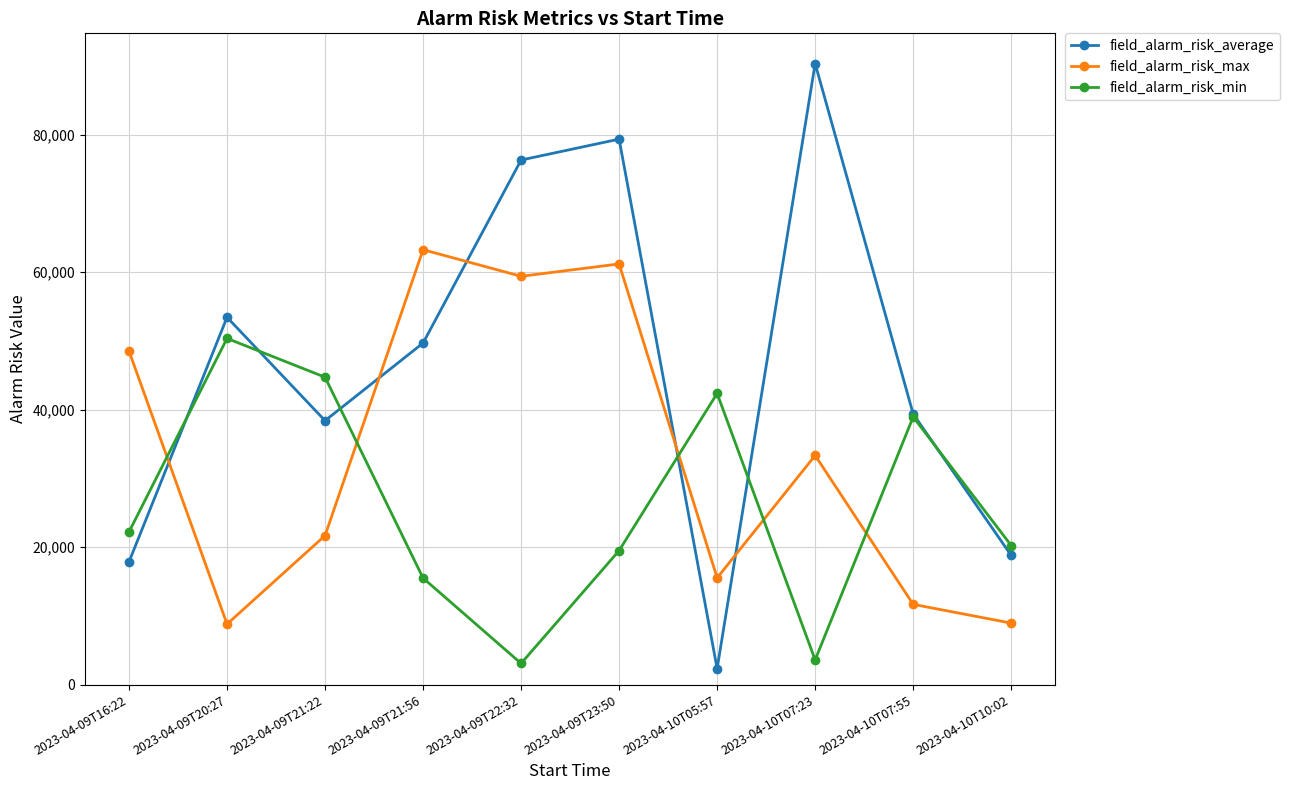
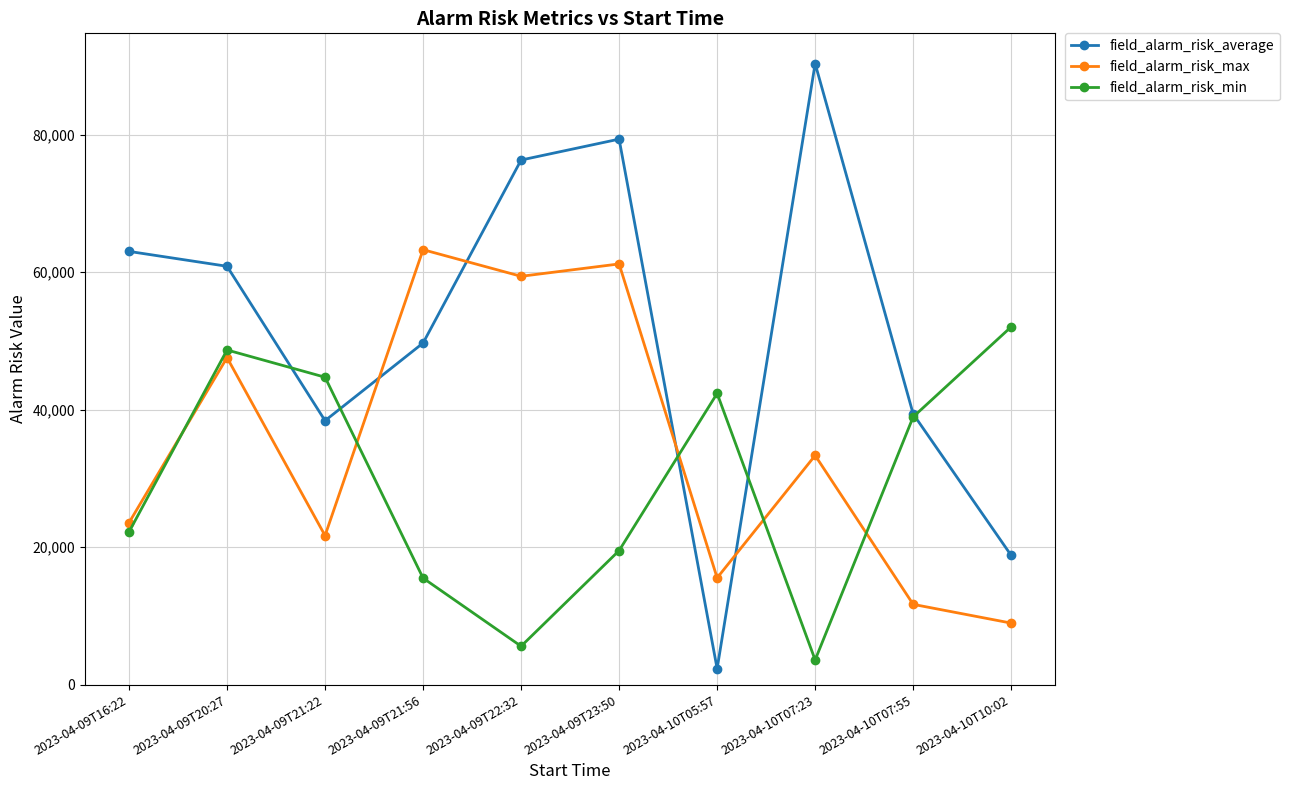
  {
    "field_alarm_risk_average": {
-     "2023-04-09T16:22": "18,000",
-     "2023-04-09T20:27": "53,000",
+     "2023-04-09T16:22": "63,000",
+     "2023-04-09T20:27": "61,000",
      "2023-04-09T21:22": "38,000",
      "2023-04-09T21:56": "50,000",
      "2023-04-09T22:32": "76,000",
      "2023-04-09T23:50": "79,000",
      "2023-04-10T05:57": "2,000",
      "2023-04-10T07:23": "90,000",
      "2023-04-10T07:55": "39,000",
      "2023-04-10T10:02": "19,000"
    },
    "field_alarm_risk_max": {
-     "2023-04-09T16:22": "49,000",
-     "2023-04-09T20:27": "9,000",
+     "2023-04-09T16:22": "24,000",
+     "2023-04-09T20:27": "48,000",
      "2023-04-09T21:22": "22,000",
      "2023-04-09T21:56": "63,000",
      "2023-04-09T22:32": "59,000",
      "2023-04-09T23:50": "61,000",
      "2023-04-10T05:57": "16,000",
      "2023-04-10T07:23": "33,000",
      "2023-04-10T07:55": "12,000",
      "2023-04-10T10:02": "9,000"
    },
    "field_alarm_risk_min": {
      "2023-04-09T16:22": "22,000",
-     "2023-04-09T20:27": "50,000",
+     "2023-04-09T20:27": "49,000",
      "2023-04-09T21:22": "45,000",
      "2023-04-09T21:56": "16,000",
-     "2023-04-09T22:32": "3,000",
+     "2023-04-09T22:32": "6,000",
      "2023-04-09T23:50": "20,000",
      "2023-04-10T05:57": "42,000",
      "2023-04-10T07:23": "4,000",
      "2023-04-10T07:55": "39,000",
-     "2023-04-10T10:02": "20,000"
+     "2023-04-10T10:02": "52,000"
    }
  }
